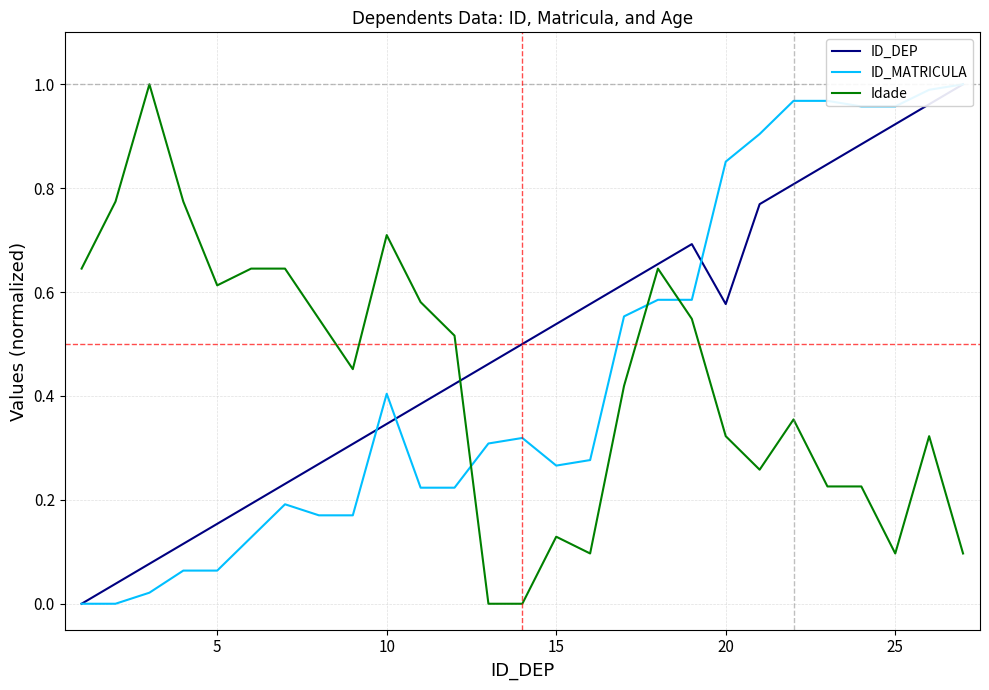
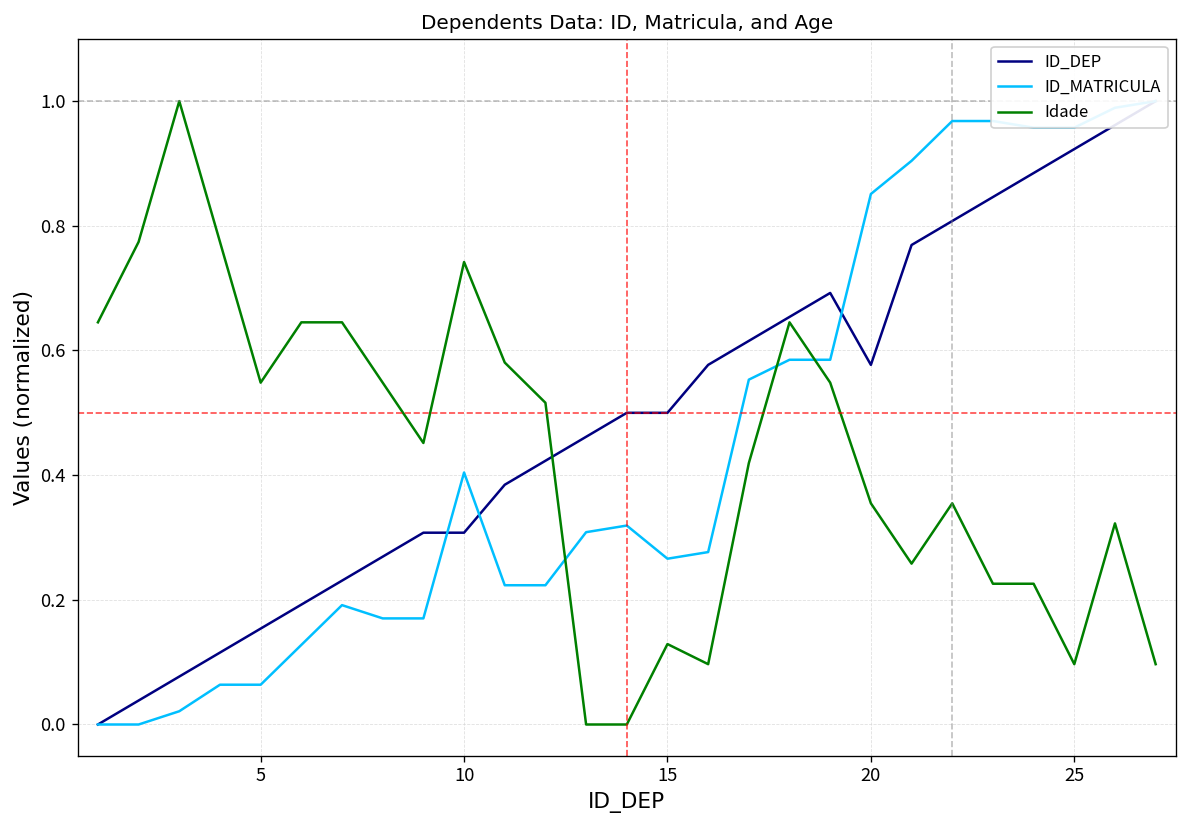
  {
    "ID_DEP": {
      "5": 0.15,
-     "10": 0.35,
-     "15": 0.54,
+     "10": 0.31,
+     "15": 0.50,
      "20": 0.58,
      "25": 0.92
    },
    "ID_MATRICULA": {
      "5": 0.06,
      "10": 0.40,
      "15": 0.27,
      "20": 0.85,
      "25": 0.96
    },
    "Idade": {
-     "5": 0.61,
-     "10": 0.71,
+     "5": 0.55,
+     "10": 0.74,
      "15": 0.13,
-     "20": 0.32,
+     "20": 0.35,
      "25": 0.10
    }
  }
